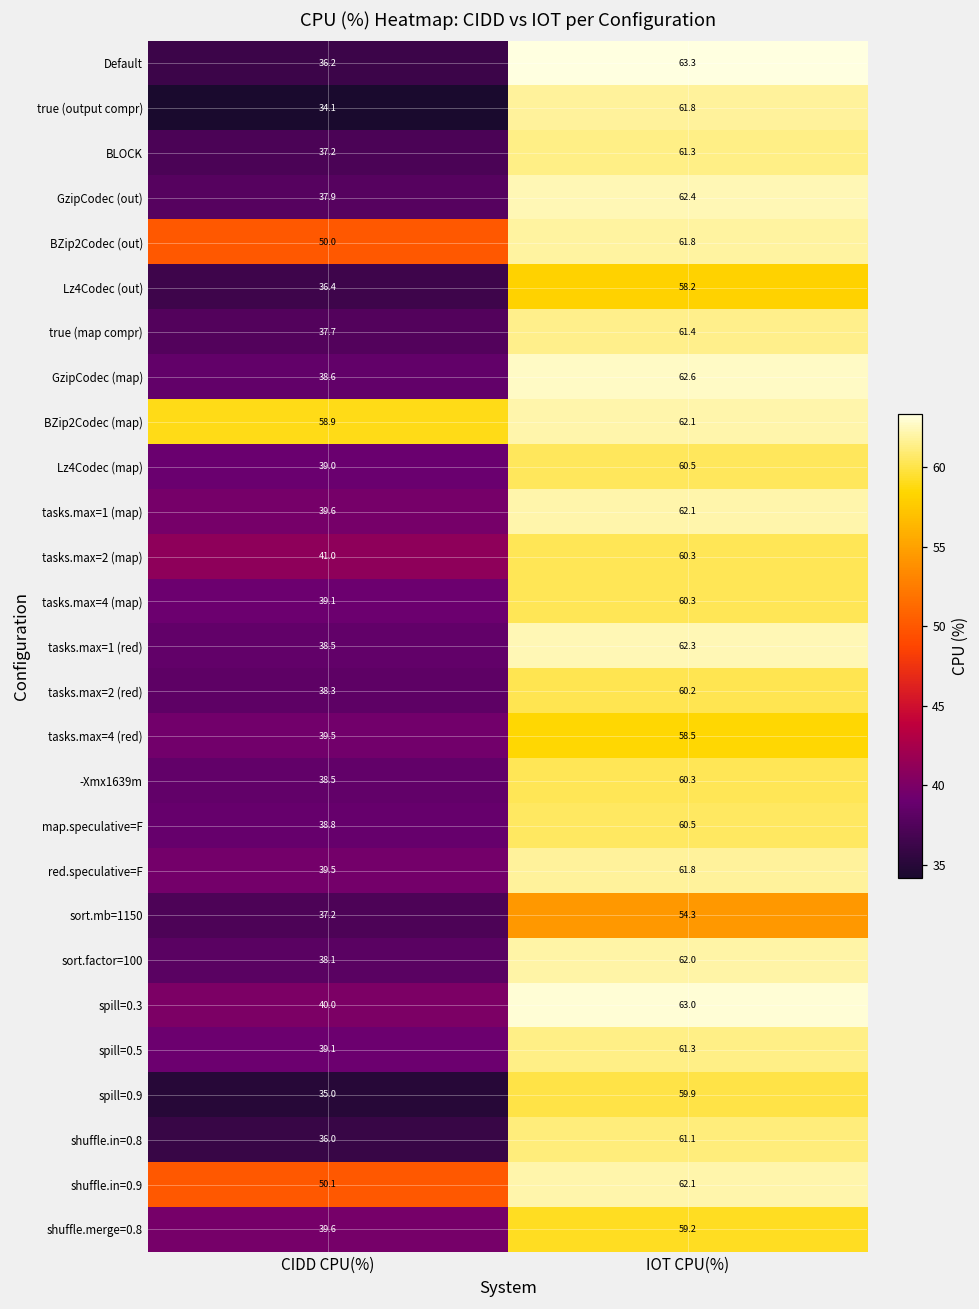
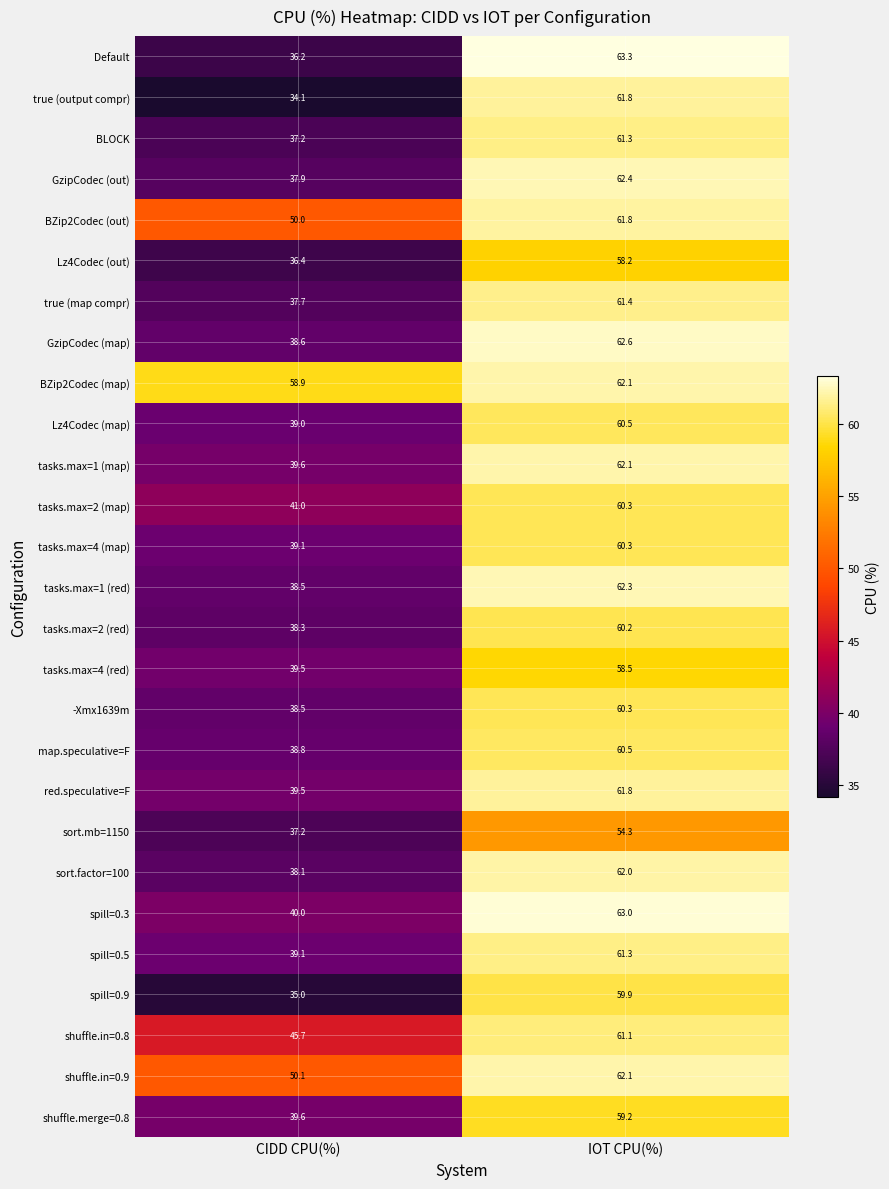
  {
    "Default": {
      "CIDD CPU(%)": 36.2,
      "IOT CPU(%)": 63.3
    },
    "true (output compr)": {
      "CIDD CPU(%)": 34.1,
      "IOT CPU(%)": 61.8
    },
    "BLOCK": {
      "CIDD CPU(%)": 37.2,
      "IOT CPU(%)": 61.3
    },
    "GzipCodec (out)": {
      "CIDD CPU(%)": 37.9,
      "IOT CPU(%)": 62.4
    },
    "BZip2Codec (out)": {
      "CIDD CPU(%)": 50.0,
      "IOT CPU(%)": 61.8
    },
    "Lz4Codec (out)": {
      "CIDD CPU(%)": 36.4,
      "IOT CPU(%)": 58.2
    },
    "true (map compr)": {
      "CIDD CPU(%)": 37.7,
      "IOT CPU(%)": 61.4
    },
    "GzipCodec (map)": {
      "CIDD CPU(%)": 38.6,
      "IOT CPU(%)": 62.6
    },
    "BZip2Codec (map)": {
      "CIDD CPU(%)": 58.9,
      "IOT CPU(%)": 62.1
    },
    "Lz4Codec (map)": {
      "CIDD CPU(%)": 39.0,
      "IOT CPU(%)": 60.5
    },
    "tasks.max=1 (map)": {
      "CIDD CPU(%)": 39.6,
      "IOT CPU(%)": 62.1
    },
    "tasks.max=2 (map)": {
      "CIDD CPU(%)": 41.0,
      "IOT CPU(%)": 60.3
    },
    "tasks.max=4 (map)": {
      "CIDD CPU(%)": 39.1,
      "IOT CPU(%)": 60.3
    },
    "tasks.max=1 (red)": {
      "CIDD CPU(%)": 38.5,
      "IOT CPU(%)": 62.3
    },
    "tasks.max=2 (red)": {
      "CIDD CPU(%)": 38.3,
      "IOT CPU(%)": 60.2
    },
    "tasks.max=4 (red)": {
      "CIDD CPU(%)": 39.5,
      "IOT CPU(%)": 58.5
    },
    "-Xmx1639m": {
      "CIDD CPU(%)": 38.5,
      "IOT CPU(%)": 60.3
    },
    "map.speculative=F": {
      "CIDD CPU(%)": 38.8,
      "IOT CPU(%)": 60.5
    },
    "red.speculative=F": {
      "CIDD CPU(%)": 39.5,
      "IOT CPU(%)": 61.8
    },
    "sort.mb=1150": {
      "CIDD CPU(%)": 37.2,
      "IOT CPU(%)": 54.3
    },
    "sort.factor=100": {
      "CIDD CPU(%)": 38.1,
      "IOT CPU(%)": 62.0
    },
    "spill=0.3": {
      "CIDD CPU(%)": 40.0,
      "IOT CPU(%)": 63.0
    },
    "spill=0.5": {
      "CIDD CPU(%)": 39.1,
      "IOT CPU(%)": 61.3
    },
    "spill=0.9": {
      "CIDD CPU(%)": 35.0,
      "IOT CPU(%)": 59.9
    },
    "shuffle.in=0.8": {
-     "CIDD CPU(%)": 36.0,
+     "CIDD CPU(%)": 45.7,
      "IOT CPU(%)": 61.1
    },
    "shuffle.in=0.9": {
      "CIDD CPU(%)": 50.1,
      "IOT CPU(%)": 62.1
    },
    "shuffle.merge=0.8": {
      "CIDD CPU(%)": 39.6,
      "IOT CPU(%)": 59.2
    }
  }
